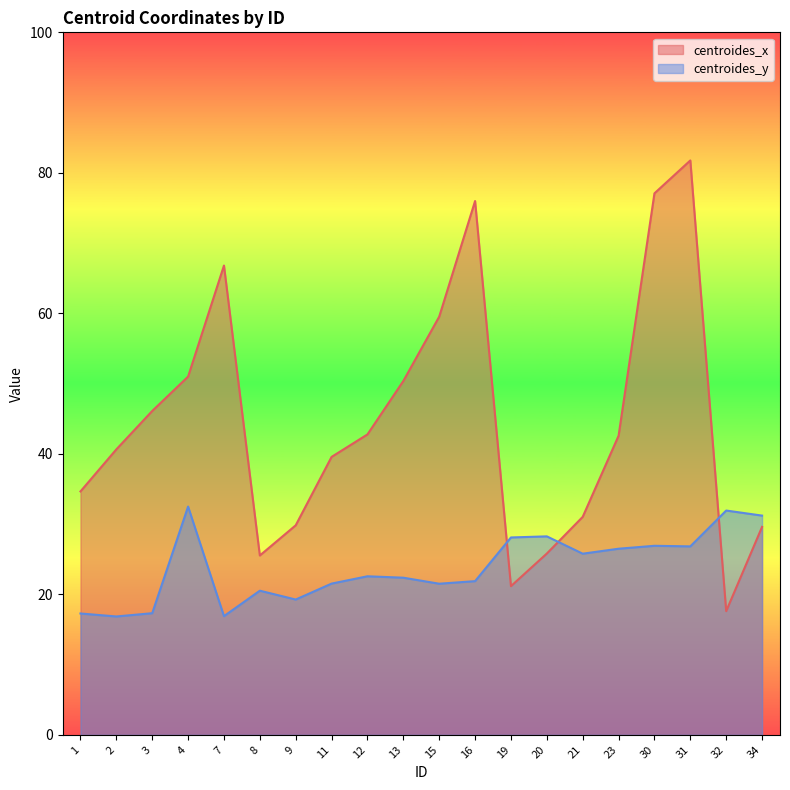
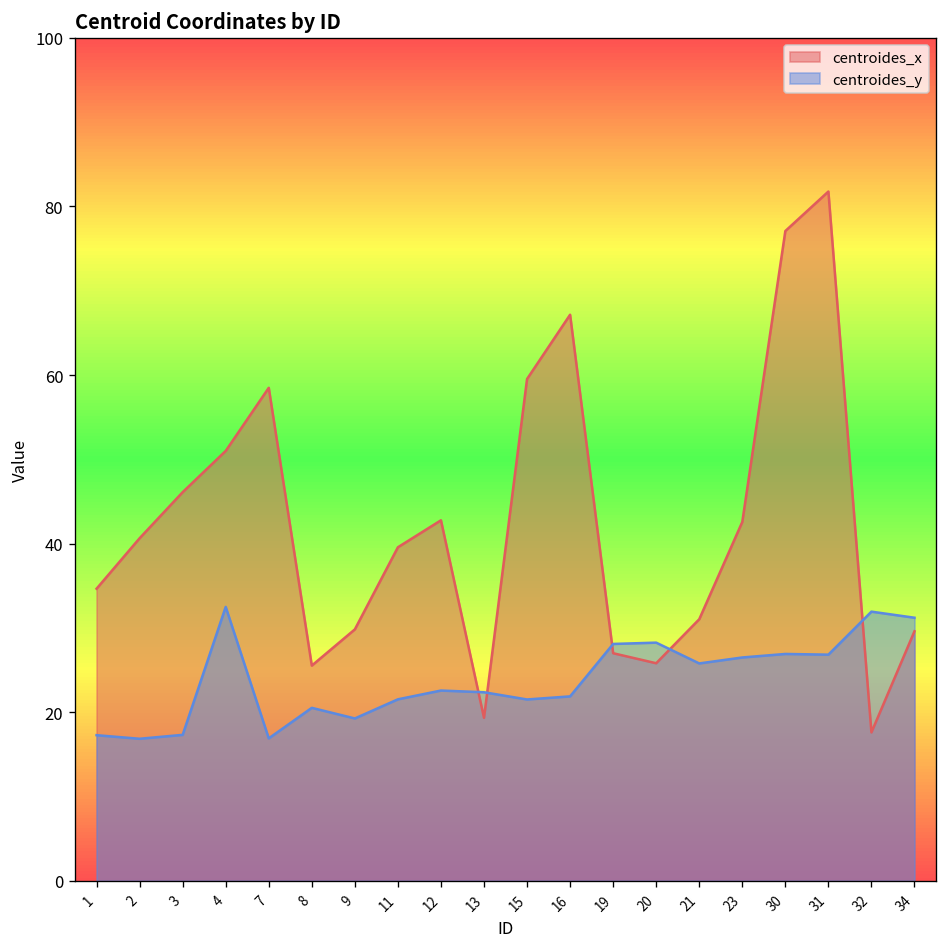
  {
    "centroides_x": {
      "1": 35,
      "2": 41,
      "3": 46,
      "4": 51,
-     "7": 67,
+     "7": 58,
      "8": 26,
      "9": 30,
      "11": 40,
      "12": 43,
-     "13": 50,
+     "13": 19,
      "15": 60,
-     "16": 76,
-     "19": 21,
+     "16": 67,
+     "19": 27,
      "20": 26,
      "21": 31,
      "23": 43,
      "30": 77,
      "31": 82,
      "32": 18,
      "34": 30
    },
    "centroides_y": {
      "1": 17,
      "2": 17,
      "3": 17,
      "4": 33,
      "7": 17,
      "8": 21,
      "9": 19,
      "11": 22,
      "12": 23,
      "13": 22,
      "15": 22,
      "16": 22,
      "19": 28,
      "20": 28,
      "21": 26,
      "23": 27,
      "30": 27,
      "31": 27,
      "32": 32,
      "34": 31
    }
  }
